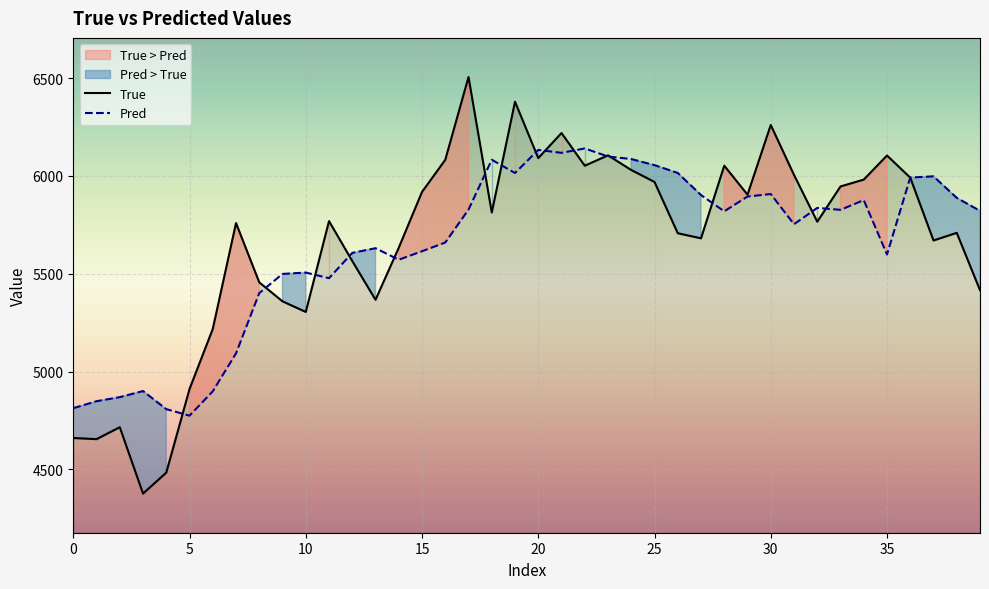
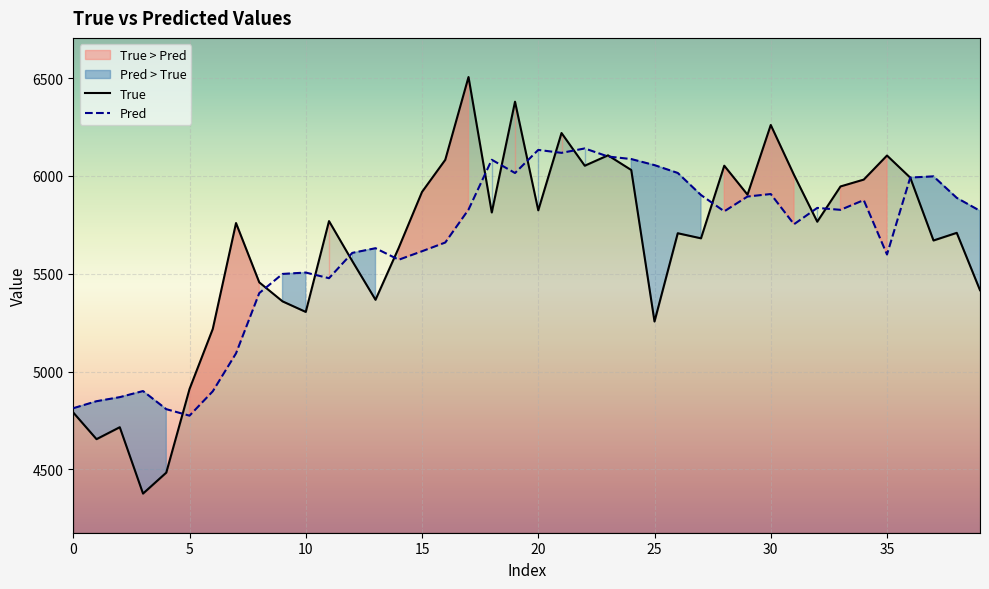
  {
    "True": {
-     "0": 4660,
+     "0": 4790,
      "5": 4910,
      "10": 5310,
      "15": 5920,
-     "20": 6090,
-     "25": 5970,
+     "20": 5820,
+     "25": 5260,
      "30": 6260,
      "35": 6100
    },
    "Pred": {
      "0": 4810,
      "5": 4770,
      "10": 5510,
      "15": 5620,
      "20": 6130,
      "25": 6050,
      "30": 5910,
      "35": 5600
    }
  }
